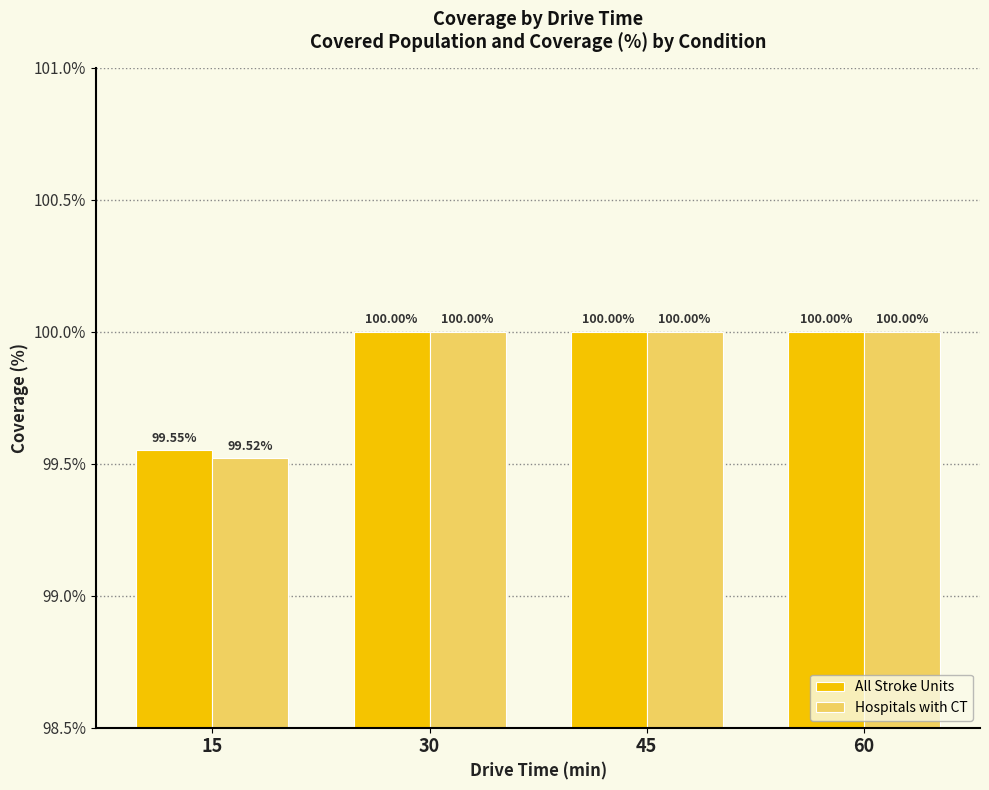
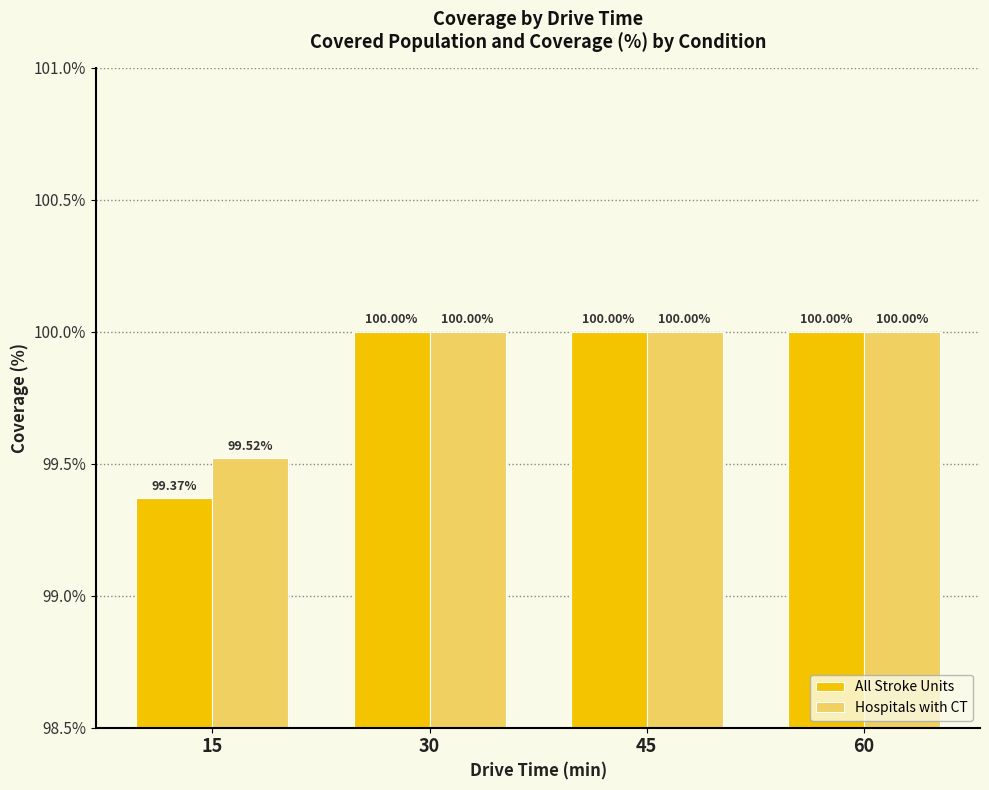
  {
    "All Stroke Units": {
-     "15": "99.55%",
+     "15": "99.37%",
      "30": "100.00%",
      "45": "100.00%",
      "60": "100.00%"
    },
    "Hospitals with CT": {
      "15": "99.52%",
      "30": "100.00%",
      "45": "100.00%",
      "60": "100.00%"
    }
  }
